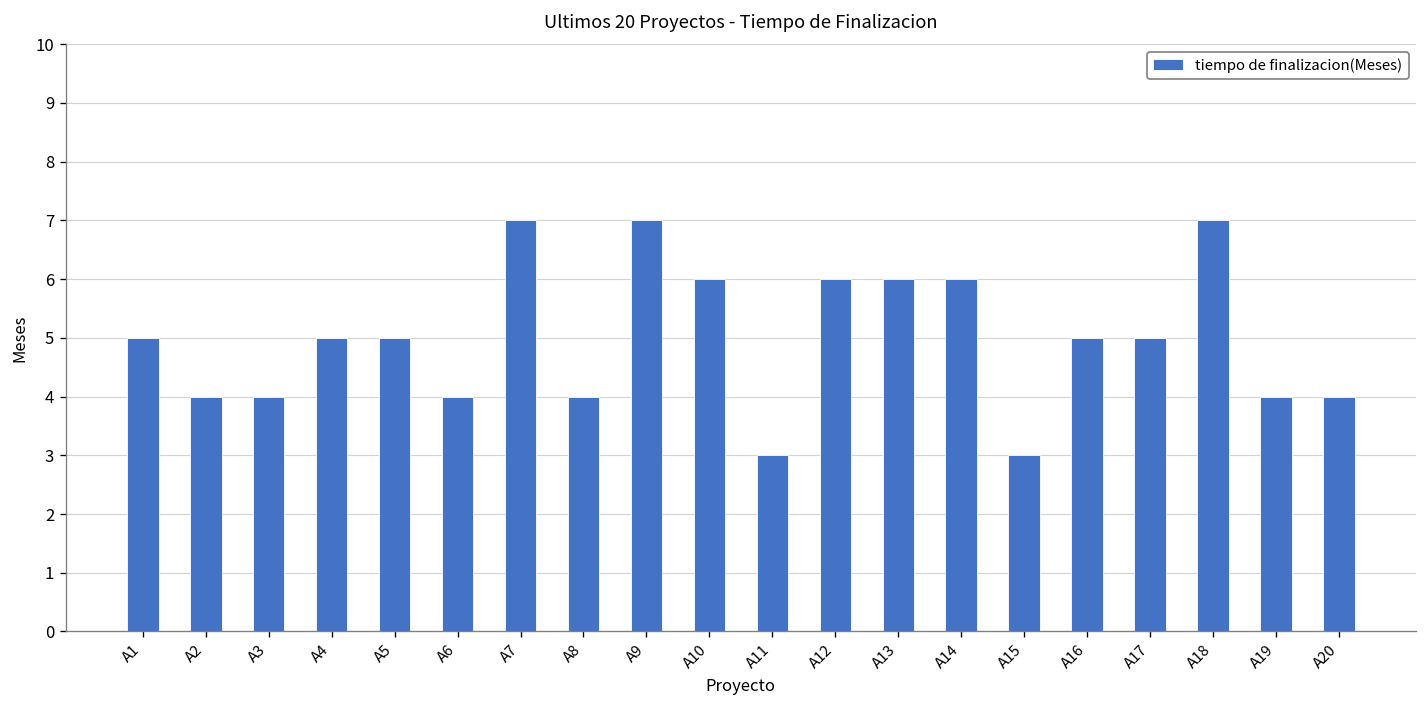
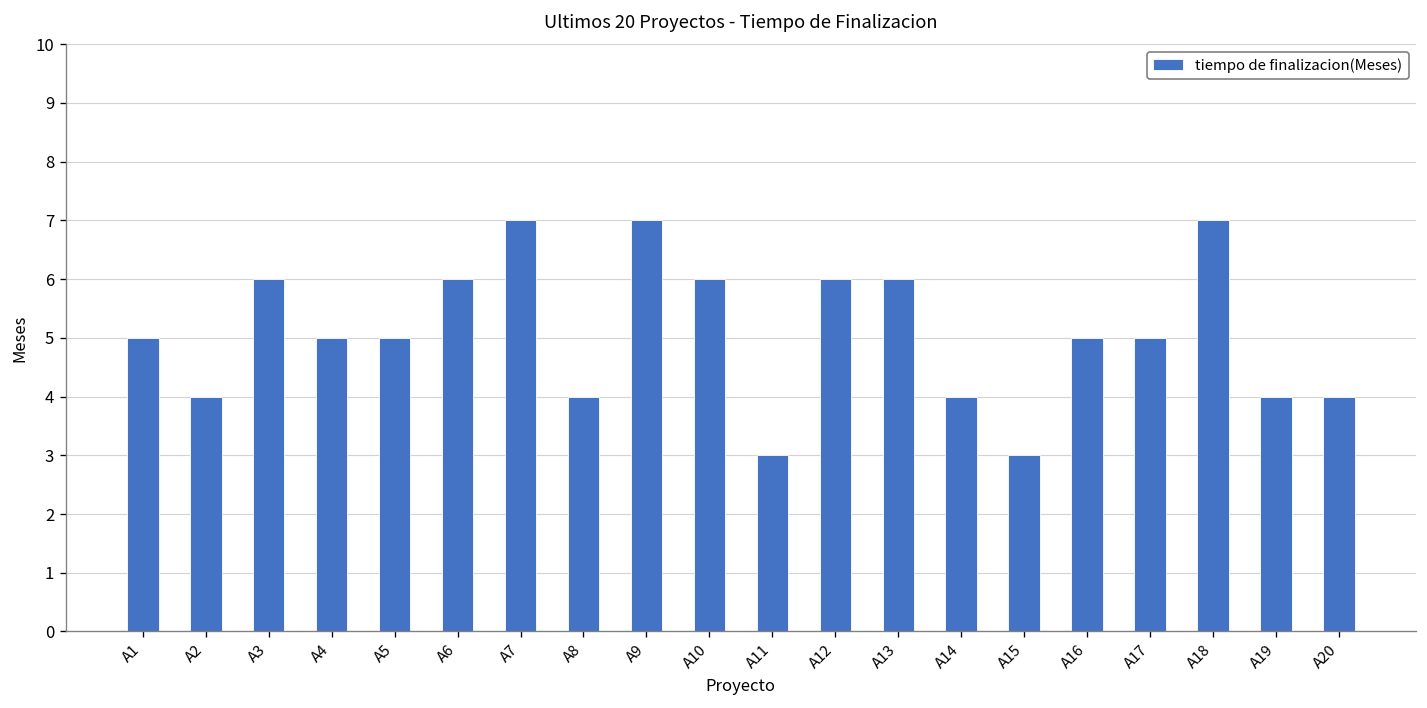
  {
    "A1": 5,
    "A2": 4,
-   "A3": 4,
+   "A3": 6,
    "A4": 5,
    "A5": 5,
-   "A6": 4,
+   "A6": 6,
    "A7": 7,
    "A8": 4,
    "A9": 7,
    "A10": 6,
    "A11": 3,
    "A12": 6,
    "A13": 6,
-   "A14": 6,
+   "A14": 4,
    "A15": 3,
    "A16": 5,
    "A17": 5,
    "A18": 7,
    "A19": 4,
    "A20": 4
  }
